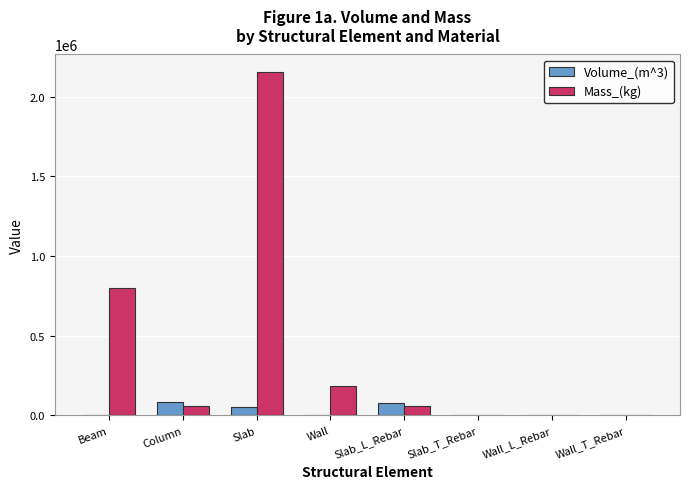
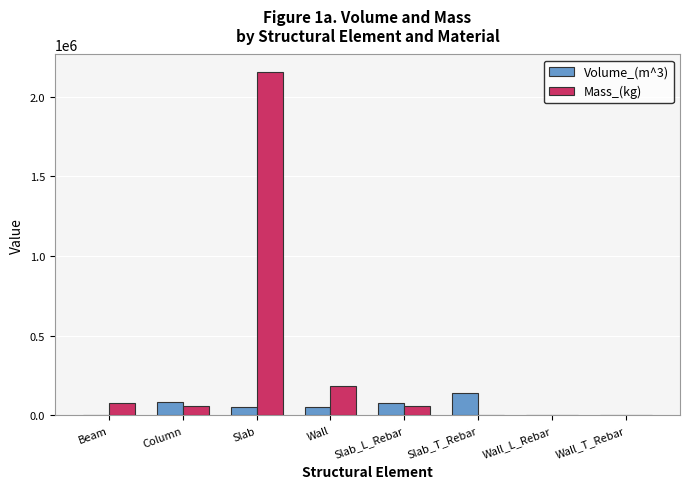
  {
    "Volume_(m^3)": {
      "Column": 80000,
      "Slab": 50000,
-     "Wall": 0,
+     "Wall": 50000,
      "Slab_L_Rebar": 80000,
-     "Slab_T_Rebar": 0
+     "Slab_T_Rebar": 140000
    },
    "Mass_(kg)": {
-     "Beam": 800000,
+     "Beam": 80000,
      "Column": 60000,
      "Slab": 2160000,
      "Wall": 180000,
      "Slab_L_Rebar": 60000,
      "Slab_T_Rebar": 0
    }
  }
